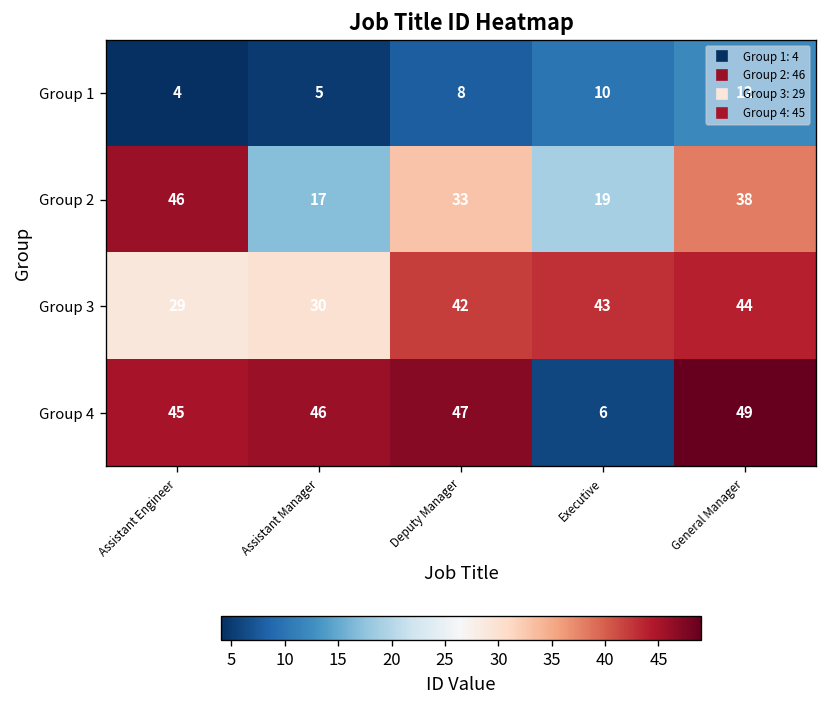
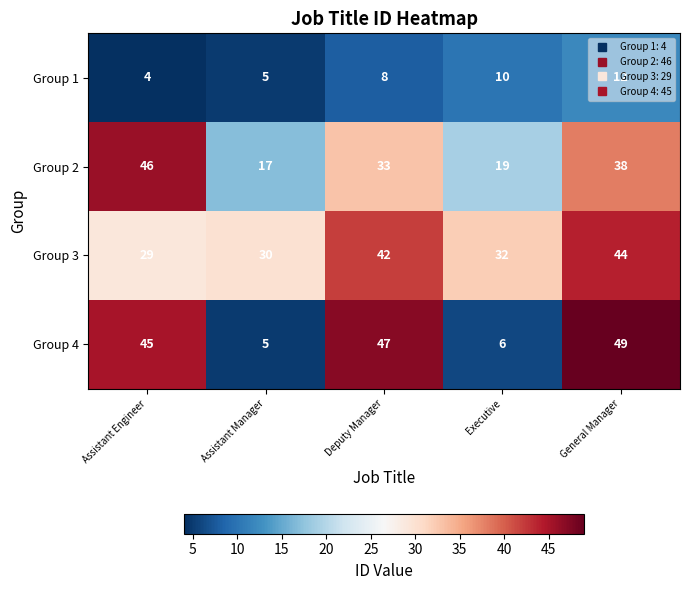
  {
    "Group 1": {
      "Assistant Engineer": 4,
      "Assistant Manager": 5,
      "Deputy Manager": 8,
      "Executive": 10
    },
    "Group 2": {
      "Assistant Engineer": 46,
      "Assistant Manager": 17,
      "Deputy Manager": 33,
      "Executive": 19,
      "General Manager": 38
    },
    "Group 3": {
      "Deputy Manager": 42,
-     "Executive": 43,
+     "Executive": 32,
      "General Manager": 44
    },
    "Group 4": {
      "Assistant Engineer": 45,
-     "Assistant Manager": 46,
+     "Assistant Manager": 5,
      "Deputy Manager": 47,
      "Executive": 6,
      "General Manager": 49
    }
  }
